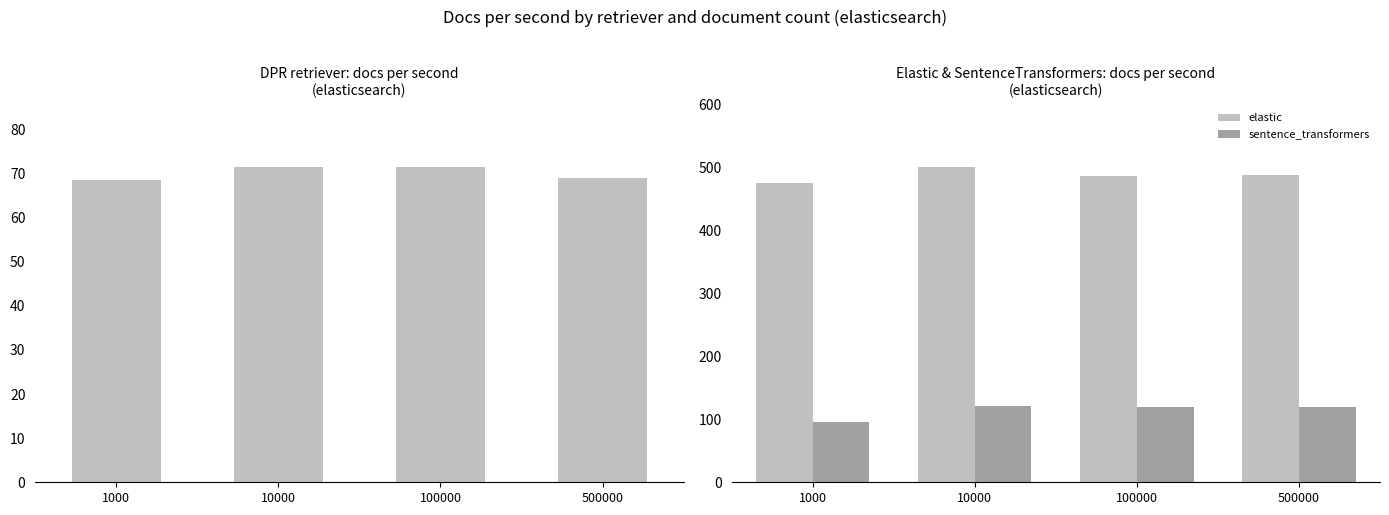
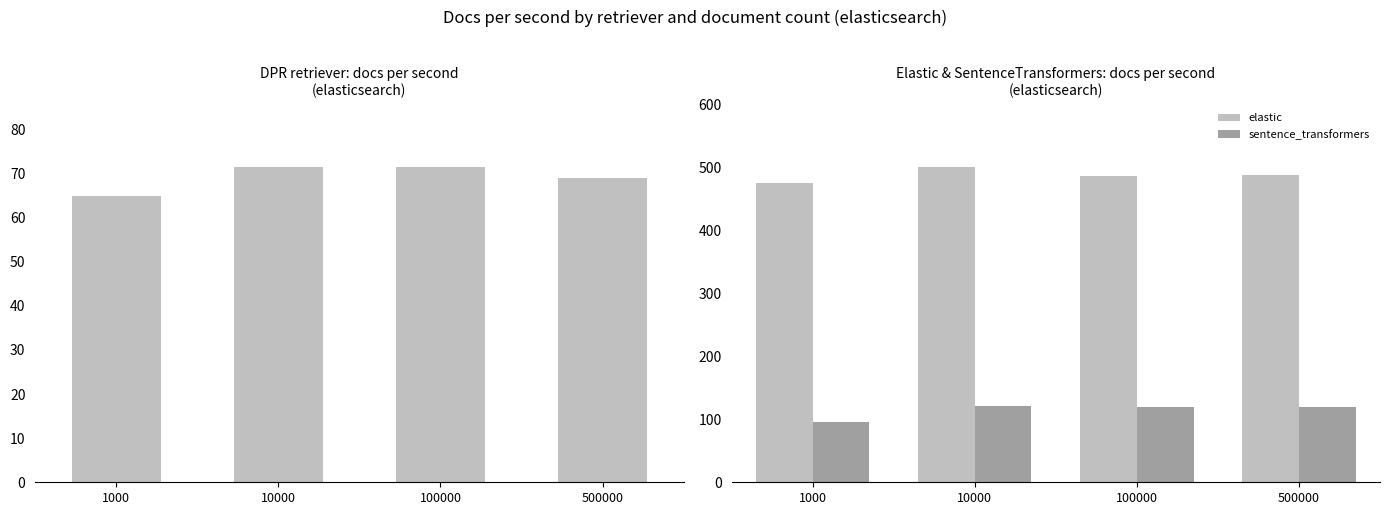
  {
    "DPR retriever: docs per second (elasticsearch)": {
-     "1000": 69,
+     "1000": 65,
      "10000": 72,
      "100000": 71,
      "500000": 69
    }
  }
